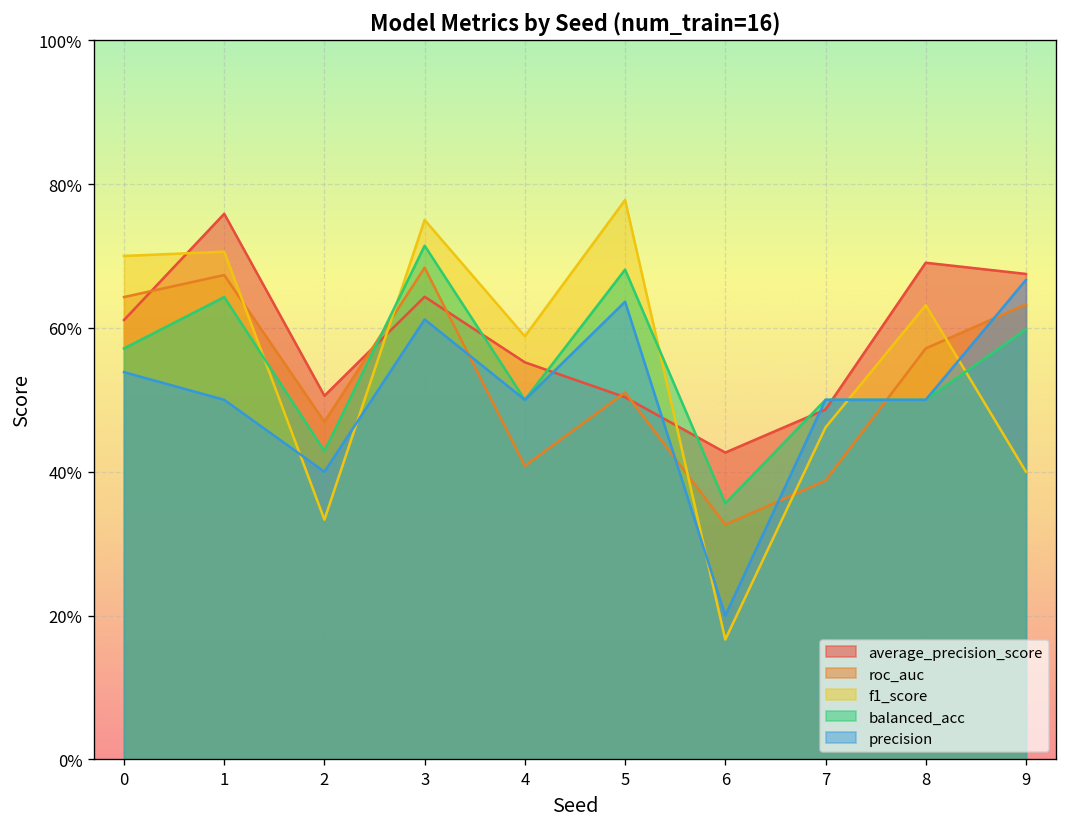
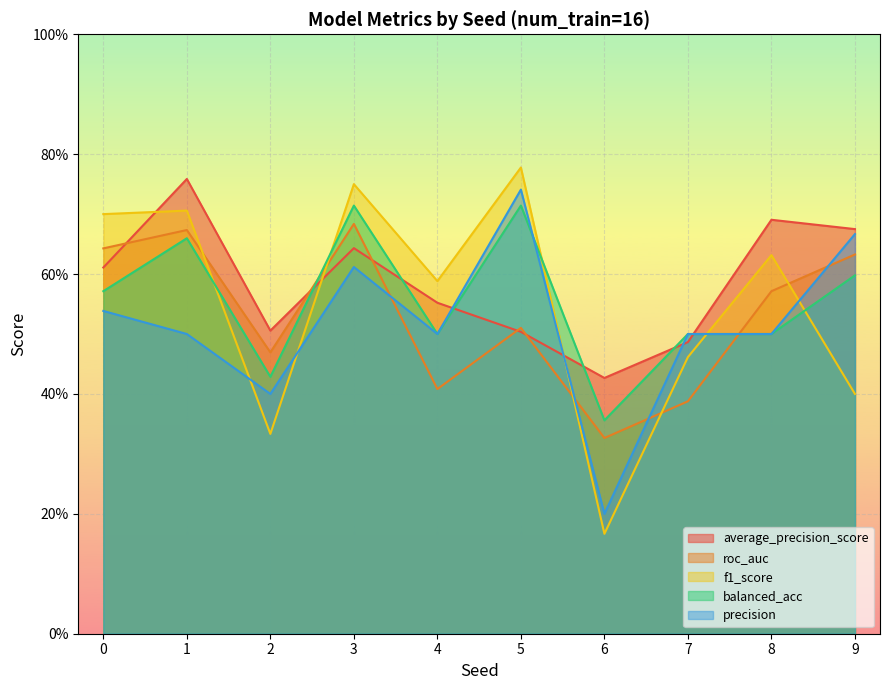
  {
    "balanced_acc": {
      "0": "57%",
-     "1": "64%",
+     "1": "66%",
      "2": "43%",
      "3": "71%",
-     "5": "68%",
+     "5": "71%",
      "6": "36%",
      "9": "60%"
    },
    "precision": {
      "0": "54%",
      "1": "50%",
      "2": "40%",
      "3": "61%",
-     "5": "64%",
+     "5": "74%",
      "6": "20%",
      "9": "67%"
    }
  }
